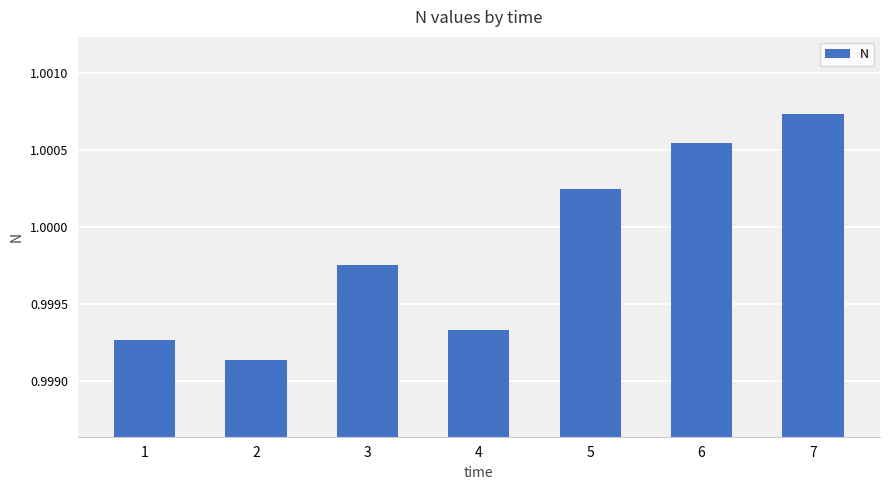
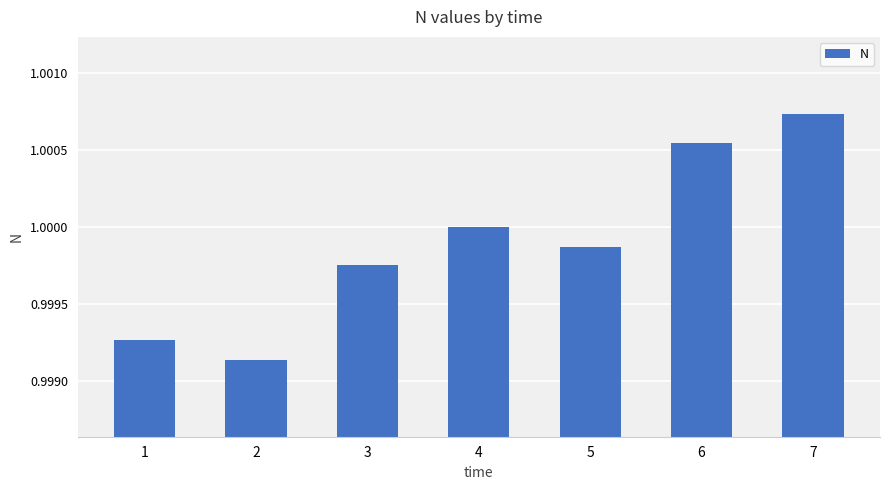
  {
    "1": 0.99926,
    "2": 0.99914,
    "3": 0.99975,
-   "4": 0.99933,
-   "5": 1.00025,
+   "4": 1.00000,
+   "5": 0.99987,
    "6": 1.00055,
    "7": 1.00074
  }
